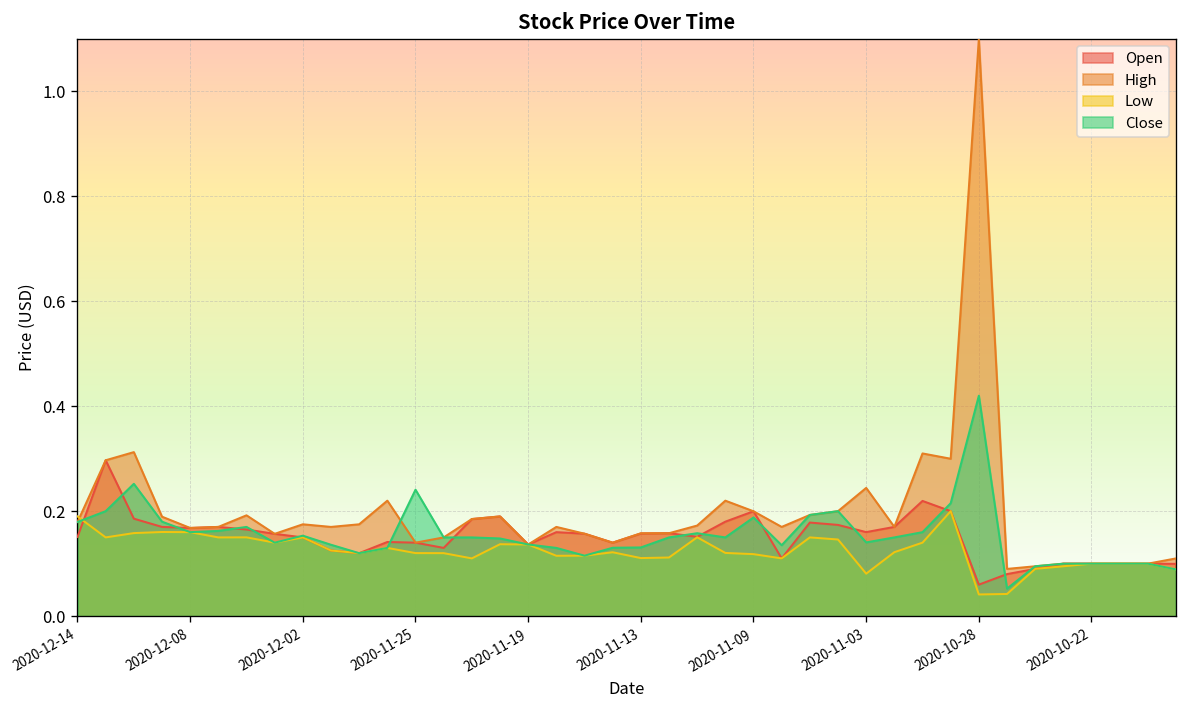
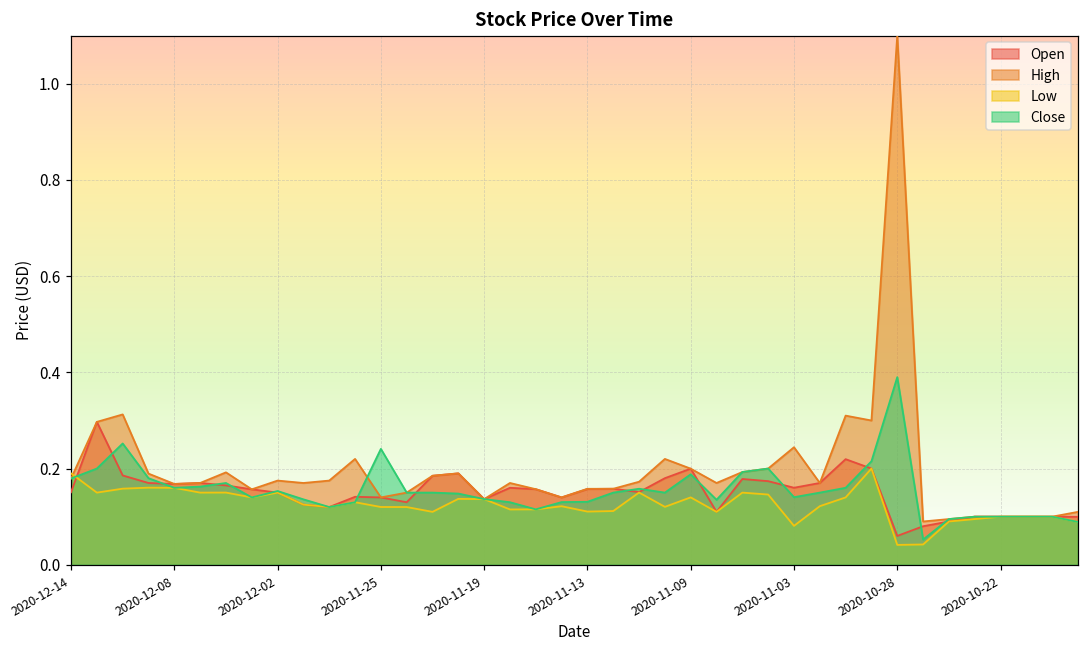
  {
    "Low": {
      "2020-12-14": 0.19,
      "2020-11-25": 0.12,
      "2020-11-13": 0.11,
-     "2020-11-09": 0.12,
+     "2020-11-09": 0.14,
      "2020-11-03": 0.08,
      "2020-10-28": 0.04
    },
    "Close": {
      "2020-11-25": 0.24,
      "2020-11-13": 0.13,
      "2020-11-09": 0.19,
      "2020-11-03": 0.14,
-     "2020-10-28": 0.42
+     "2020-10-28": 0.39
    }
  }
